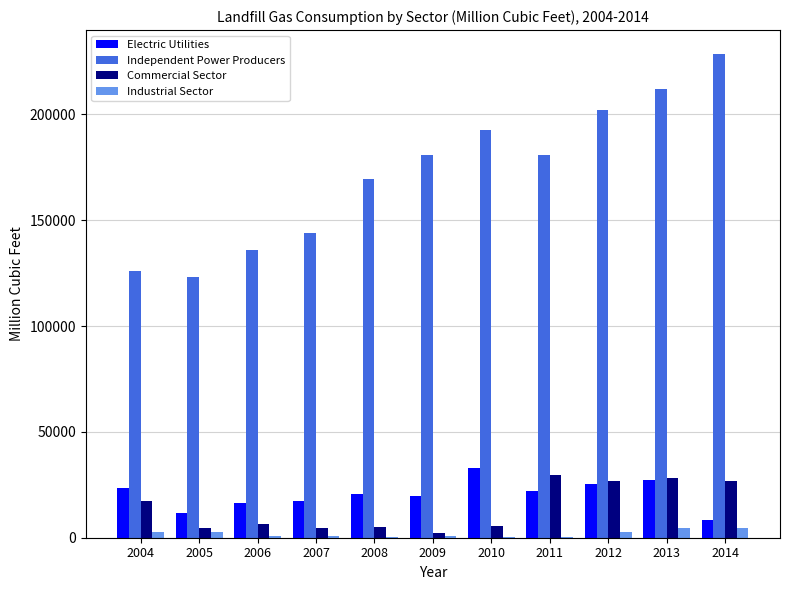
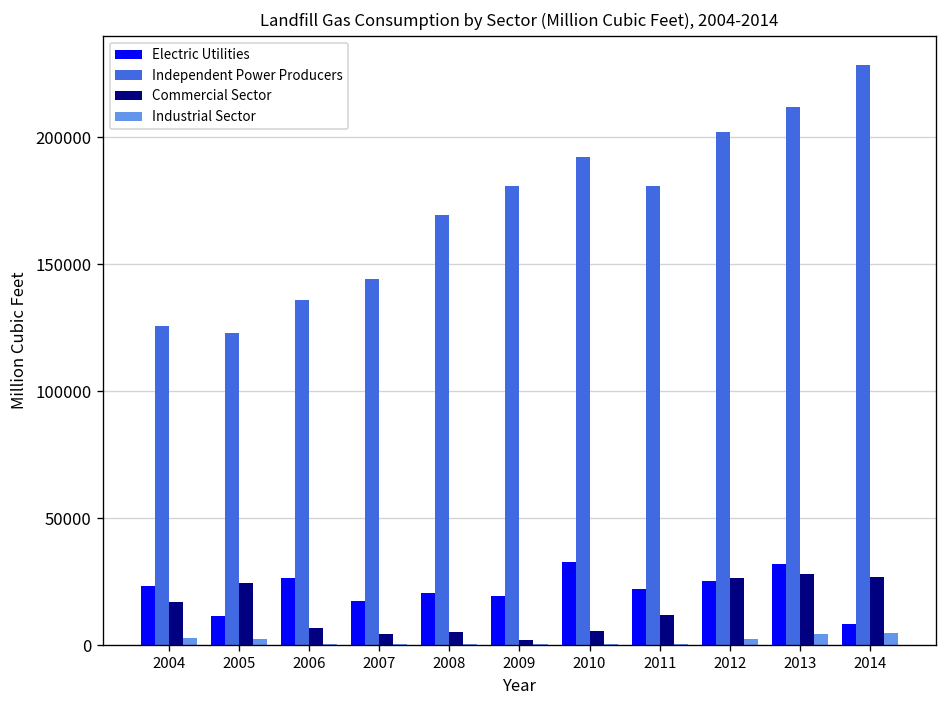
  {
    "Electric Utilities": {
      "2004": 23000,
      "2005": 11000,
-     "2006": 17000,
+     "2006": 26000,
      "2007": 17000,
      "2008": 20000,
      "2009": 20000,
      "2010": 33000,
      "2011": 22000,
      "2012": 25000,
-     "2013": 27000,
+     "2013": 32000,
      "2014": 8000
    },
    "Commercial Sector": {
      "2004": 17000,
-     "2005": 5000,
+     "2005": 25000,
      "2006": 7000,
      "2007": 5000,
      "2008": 5000,
      "2009": 2000,
      "2010": 6000,
-     "2011": 29000,
+     "2011": 12000,
      "2012": 27000,
      "2013": 28000,
      "2014": 27000
    }
  }
